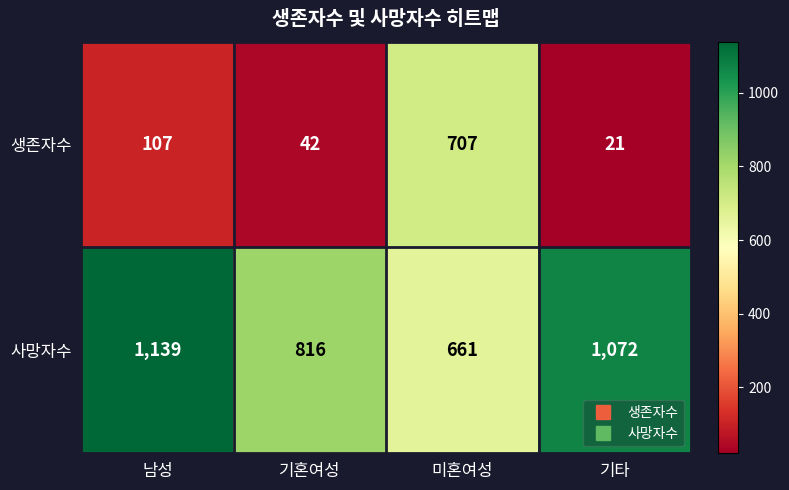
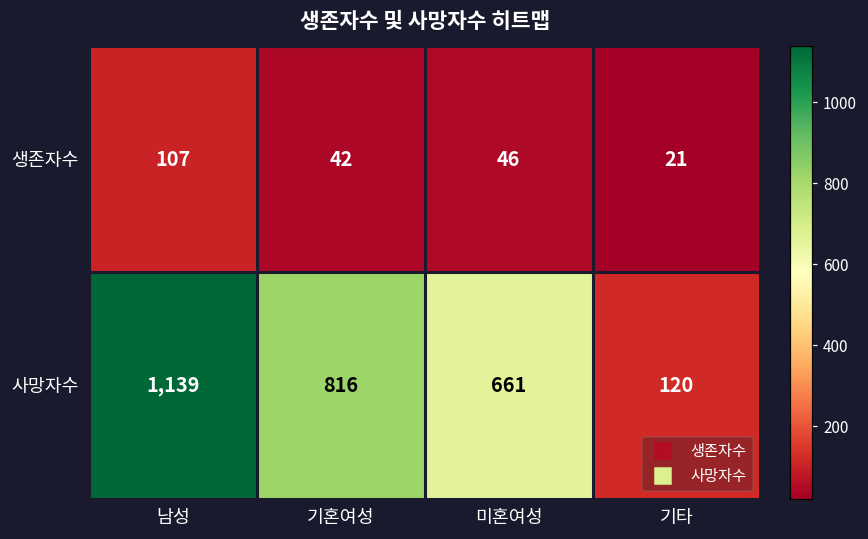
  {
    "생존자수": {
      "남성": "107",
      "기혼여성": "42",
-     "미혼여성": "707",
+     "미혼여성": "46",
      "기타": "21"
    },
    "사망자수": {
      "남성": "1,139",
      "기혼여성": "816",
      "미혼여성": "661",
-     "기타": "1,072"
+     "기타": "120"
    }
  }
